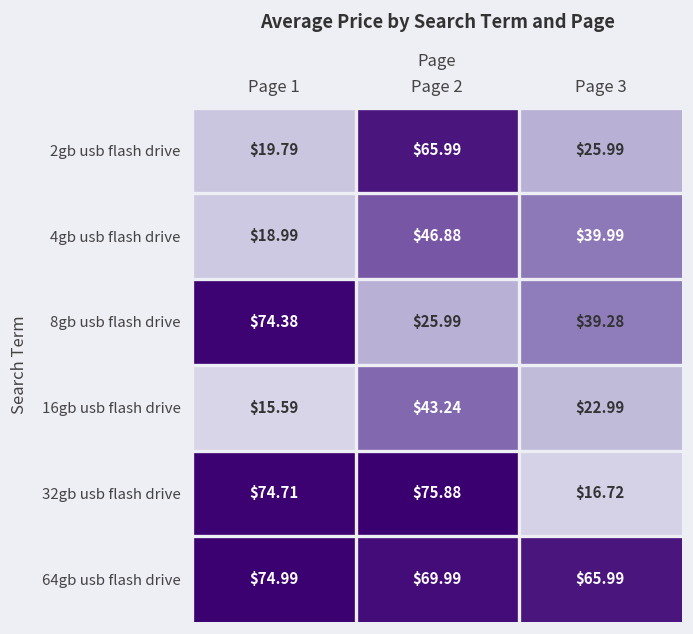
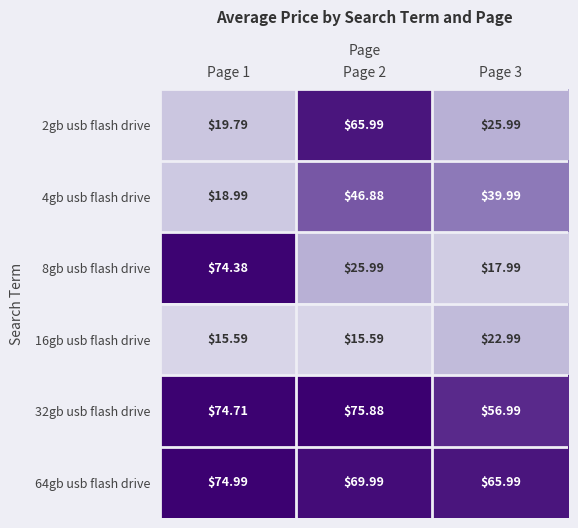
  {
    "2gb usb flash drive": {
      "Page 1": "$19.79",
      "Page 2": "$65.99",
      "Page 3": "$25.99"
    },
    "4gb usb flash drive": {
      "Page 1": "$18.99",
      "Page 2": "$46.88",
      "Page 3": "$39.99"
    },
    "8gb usb flash drive": {
      "Page 1": "$74.38",
      "Page 2": "$25.99",
-     "Page 3": "$39.28"
+     "Page 3": "$17.99"
    },
    "16gb usb flash drive": {
      "Page 1": "$15.59",
-     "Page 2": "$43.24",
+     "Page 2": "$15.59",
      "Page 3": "$22.99"
    },
    "32gb usb flash drive": {
      "Page 1": "$74.71",
      "Page 2": "$75.88",
-     "Page 3": "$16.72"
+     "Page 3": "$56.99"
    },
    "64gb usb flash drive": {
      "Page 1": "$74.99",
      "Page 2": "$69.99",
      "Page 3": "$65.99"
    }
  }
